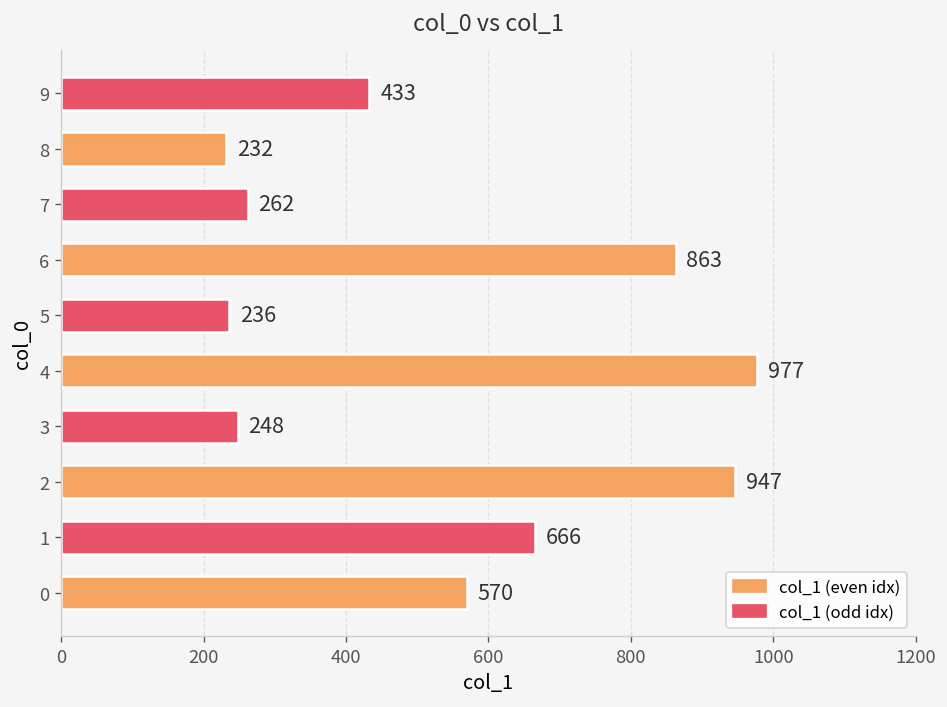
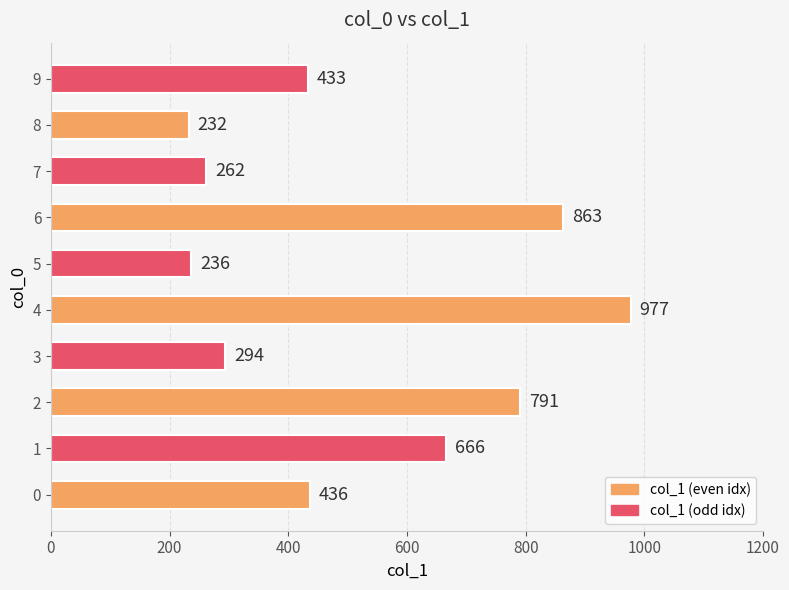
  {
    "9": 433,
    "8": 232,
    "7": 262,
    "6": 863,
    "5": 236,
    "4": 977,
-   "3": 248,
-   "2": 947,
+   "3": 294,
+   "2": 791,
    "1": 666,
-   "0": 570
+   "0": 436
  }
